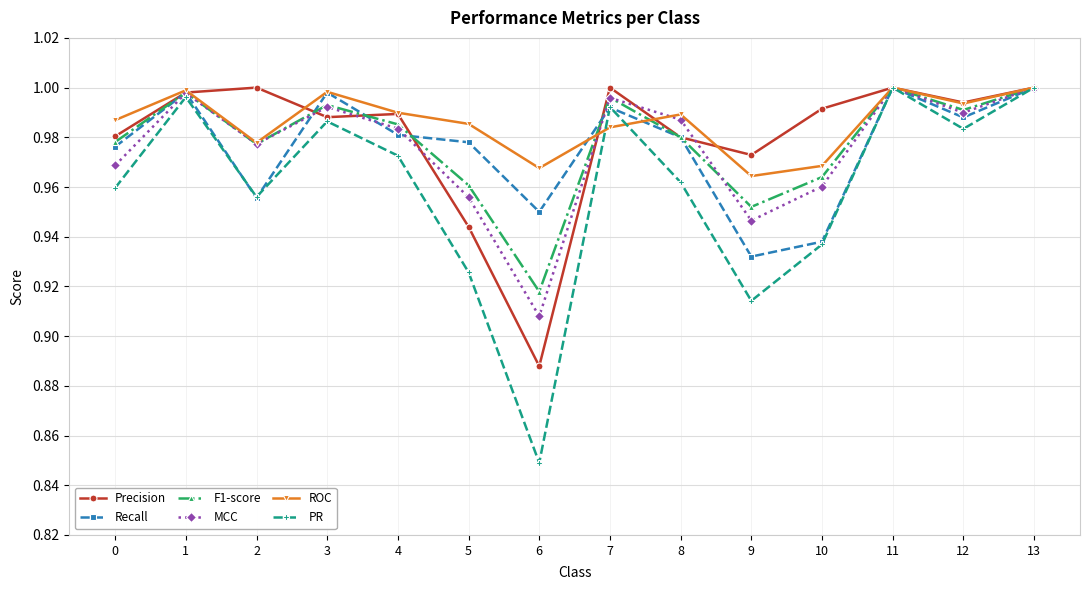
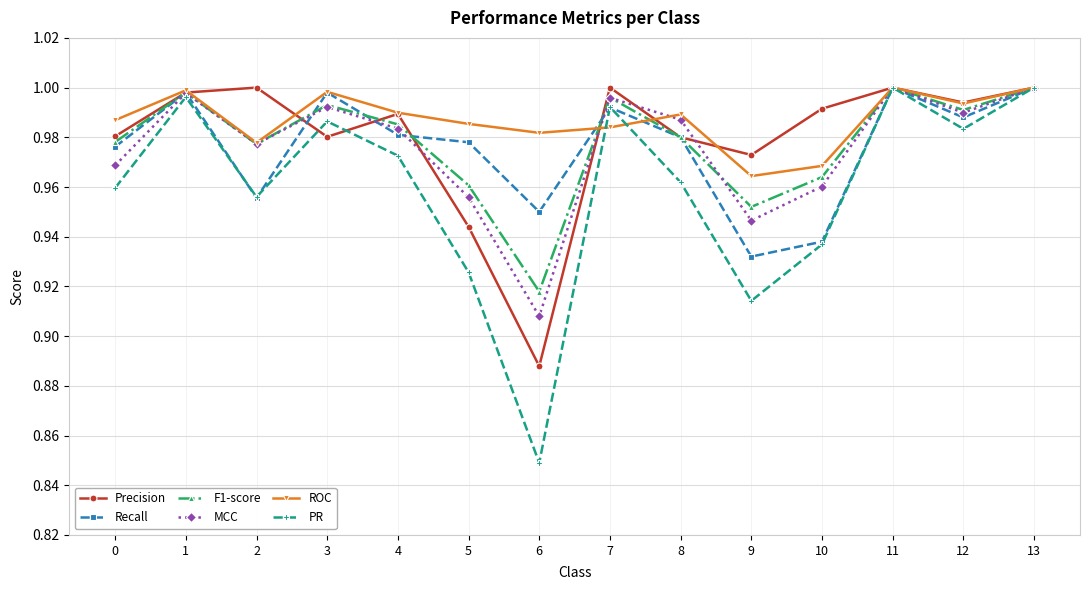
  {
    "Precision": {
      "0": 0.980,
      "2": 1.000,
-     "3": 0.988,
+     "3": 0.980,
      "5": 0.944,
      "6": 0.888,
      "7": 1.000,
      "9": 0.973,
      "10": 0.992
    },
    "Recall": {
      "0": 0.976,
      "4": 0.981,
      "5": 0.978,
      "6": 0.950,
      "9": 0.932,
      "10": 0.938,
      "12": 0.988
    },
    "MCC": {
      "0": 0.969,
      "4": 0.984,
      "5": 0.956,
      "6": 0.908,
      "8": 0.987,
      "9": 0.947,
      "10": 0.960,
      "12": 0.990
    },
    "ROC": {
      "0": 0.987,
      "5": 0.985,
-     "6": 0.968,
+     "6": 0.982,
      "7": 0.984,
      "8": 0.989,
      "9": 0.964,
      "10": 0.969
    }
  }
